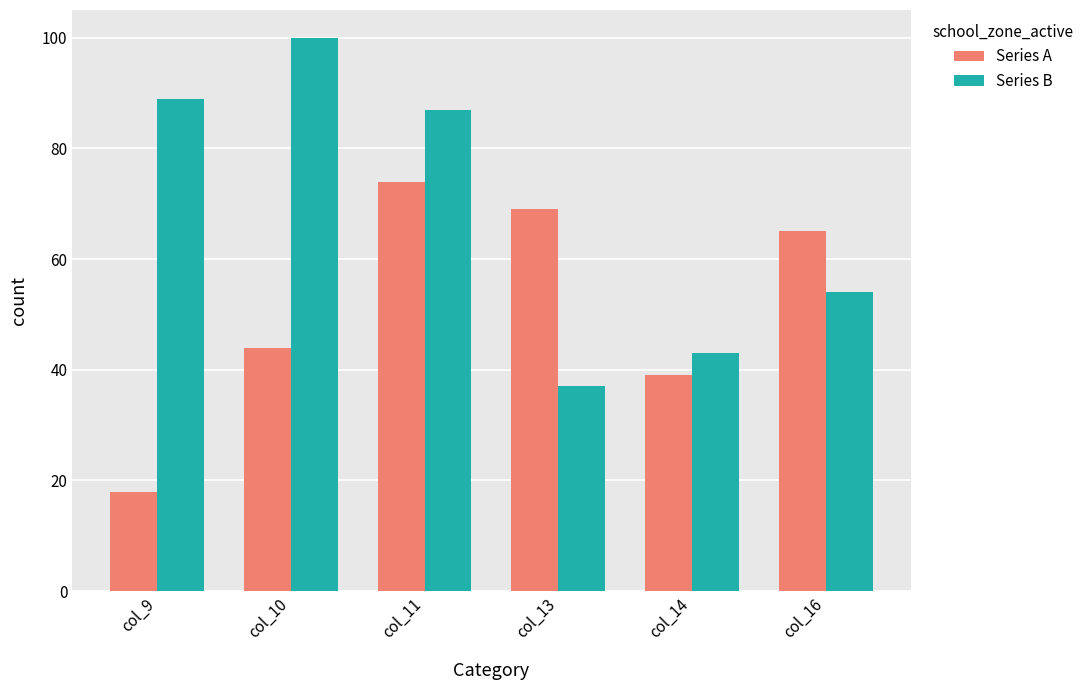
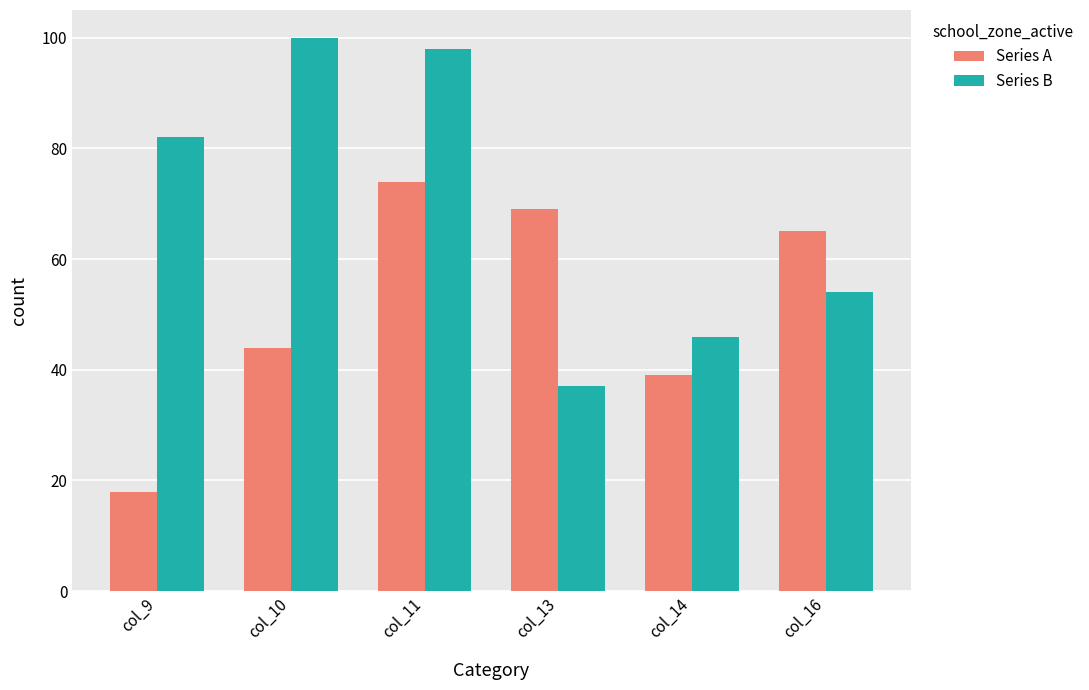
  {
    "Series A": {
      "col_9": 18,
      "col_10": 44,
      "col_11": 74,
      "col_13": 69,
      "col_14": 39,
      "col_16": 65
    },
    "Series B": {
-     "col_9": 89,
+     "col_9": 82,
      "col_10": 100,
-     "col_11": 87,
+     "col_11": 98,
      "col_13": 37,
-     "col_14": 43,
+     "col_14": 46,
      "col_16": 54
    }
  }
